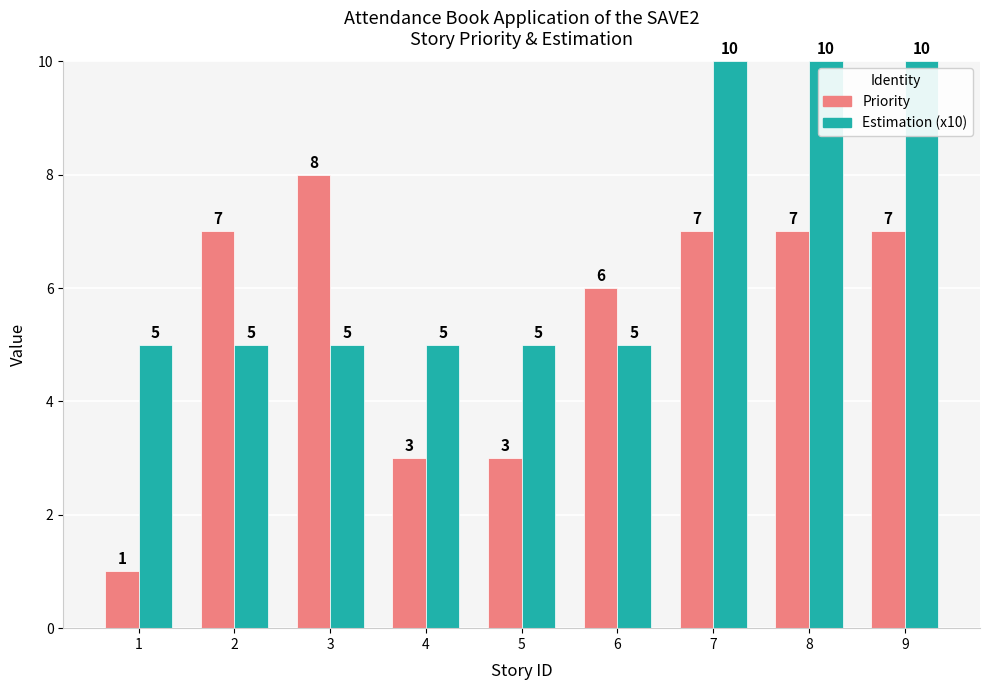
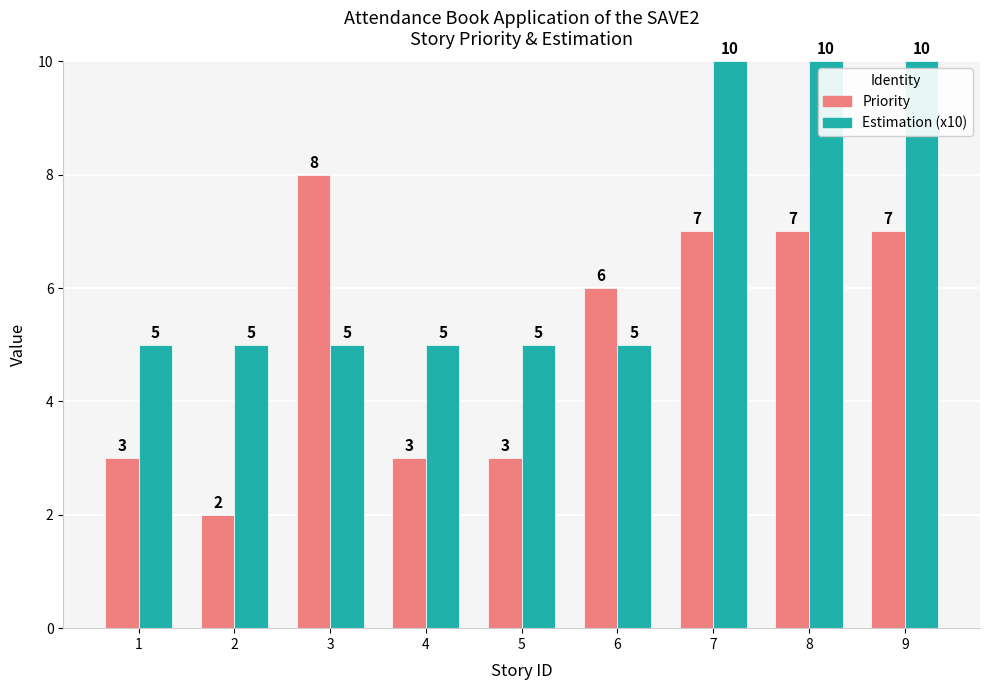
  {
    "Priority": {
-     "1": 1,
-     "2": 7,
+     "1": 3,
+     "2": 2,
      "3": 8,
      "4": 3,
      "5": 3,
      "6": 6,
      "7": 7,
      "8": 7,
      "9": 7
    },
    "Estimation (x10)": {
      "1": 5,
      "2": 5,
      "3": 5,
      "4": 5,
      "5": 5,
      "6": 5,
      "7": 10,
      "8": 10,
      "9": 10
    }
  }
